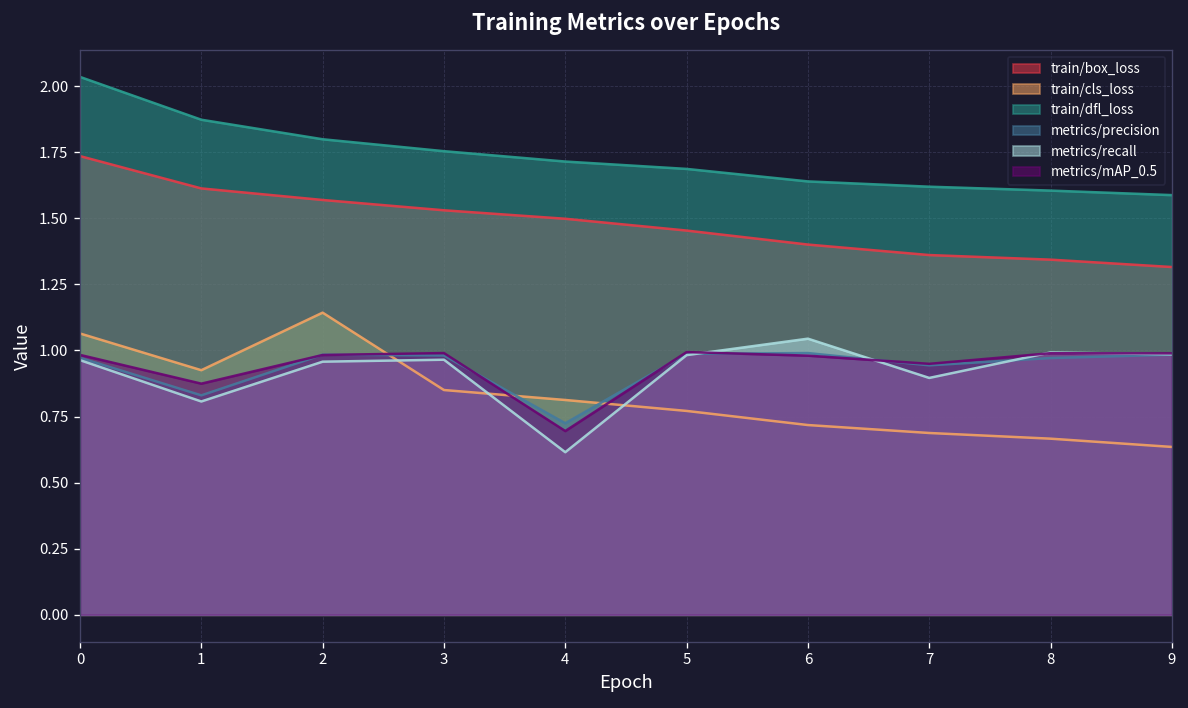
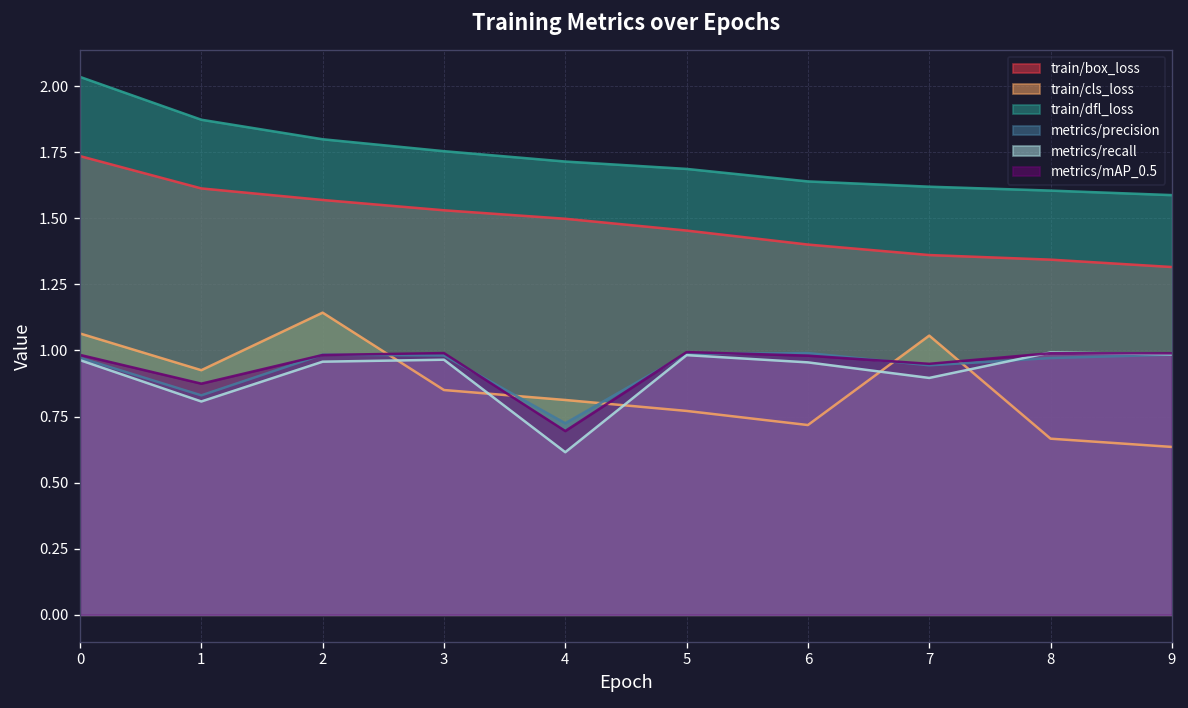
  {
    "train/box_loss": {
      "0": 1.74,
      "1": 1.61,
      "2": 1.57,
      "3": 1.53,
      "4": 1.50,
      "5": 1.45,
      "6": 1.40,
      "7": 1.36,
      "8": 1.34,
      "9": 1.32
    },
    "train/cls_loss": {
      "0": 1.06,
      "1": 0.93,
      "2": 1.14,
      "3": 0.85,
      "4": 0.81,
      "5": 0.77,
      "6": 0.72,
-     "7": 0.69,
+     "7": 1.06,
      "8": 0.67,
      "9": 0.63
    },
    "metrics/recall": {
      "1": 0.81,
      "2": 0.96,
      "3": 0.97,
      "4": 0.62,
-     "6": 1.04,
+     "6": 0.95,
      "7": 0.90
    },
    "metrics/mAP_0.5": {
      "1": 0.87,
      "4": 0.70
    }
  }
